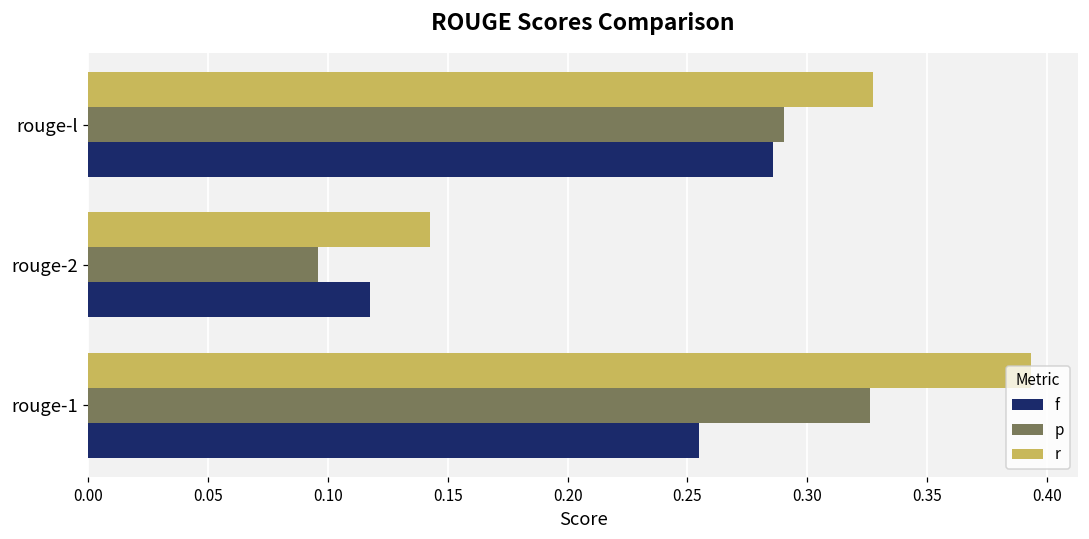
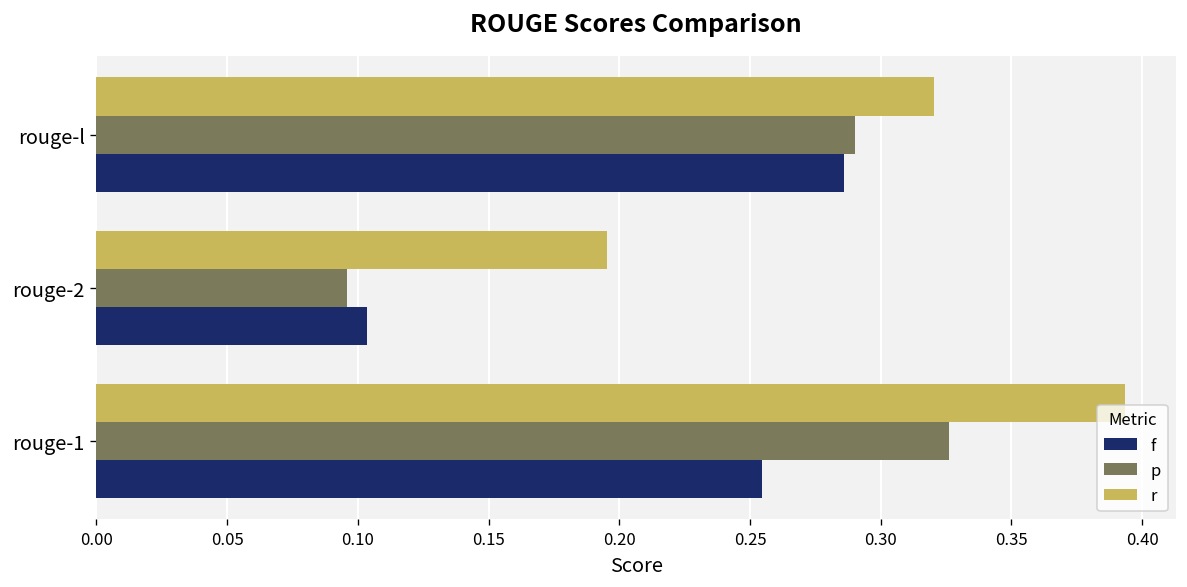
  {
    "f": {
      "rouge-l": 0.286,
-     "rouge-2": 0.117,
+     "rouge-2": 0.104,
      "rouge-1": 0.255
    },
    "p": {
      "rouge-l": 0.290,
      "rouge-2": 0.096,
      "rouge-1": 0.326
    },
    "r": {
-     "rouge-l": 0.327,
-     "rouge-2": 0.143,
+     "rouge-l": 0.320,
+     "rouge-2": 0.195,
      "rouge-1": 0.393
    }
  }
